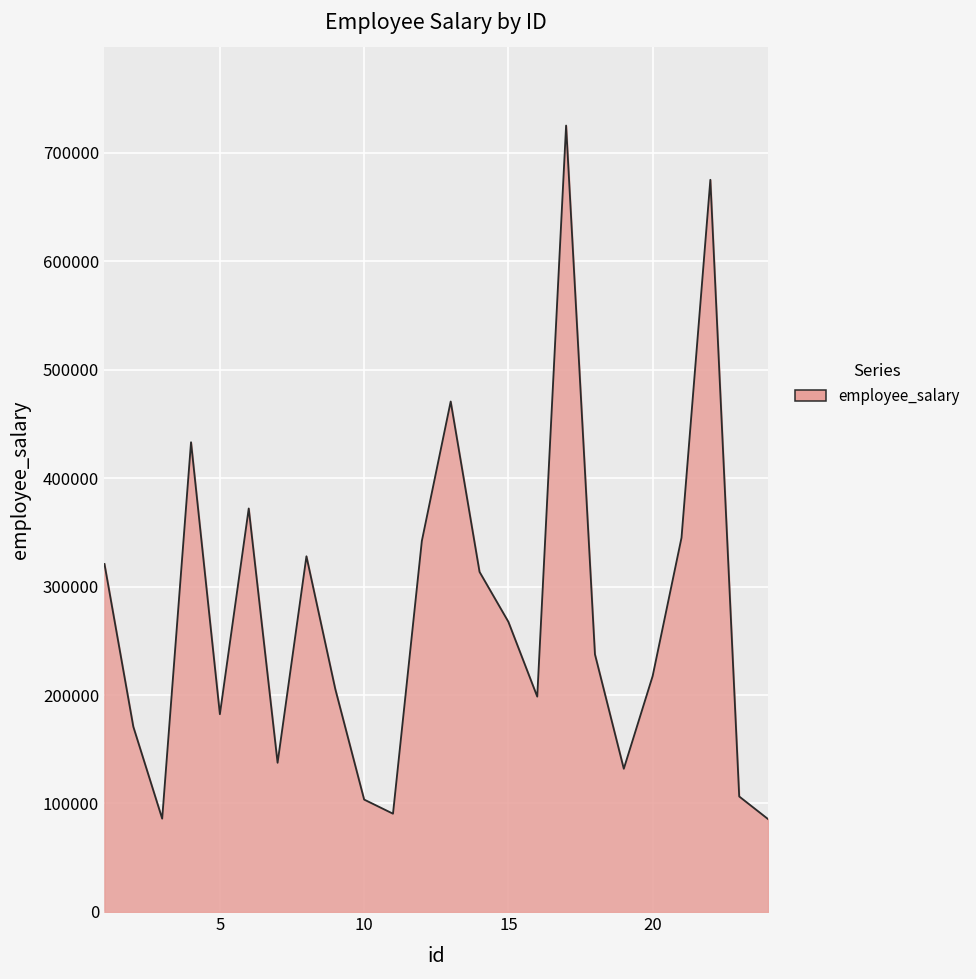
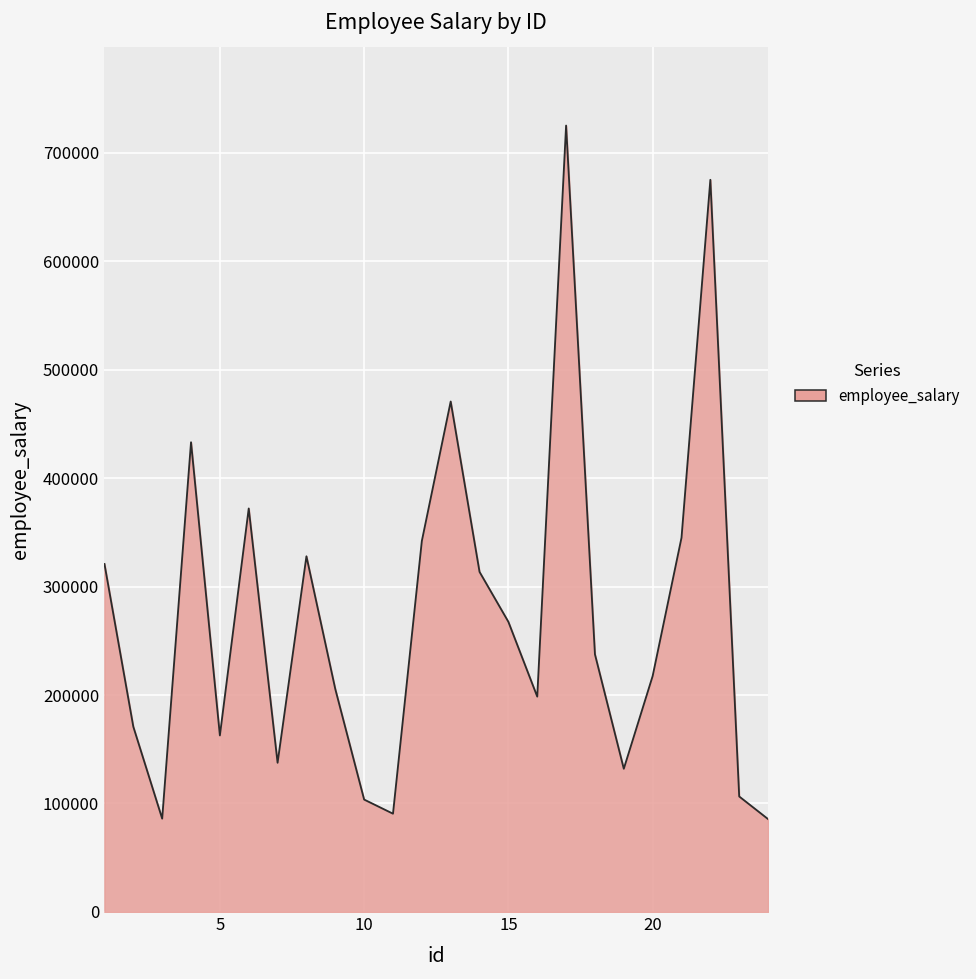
  {
-   "5": 180000,
+   "5": 160000,
    "10": 100000,
    "15": 270000,
    "20": 220000
  }
